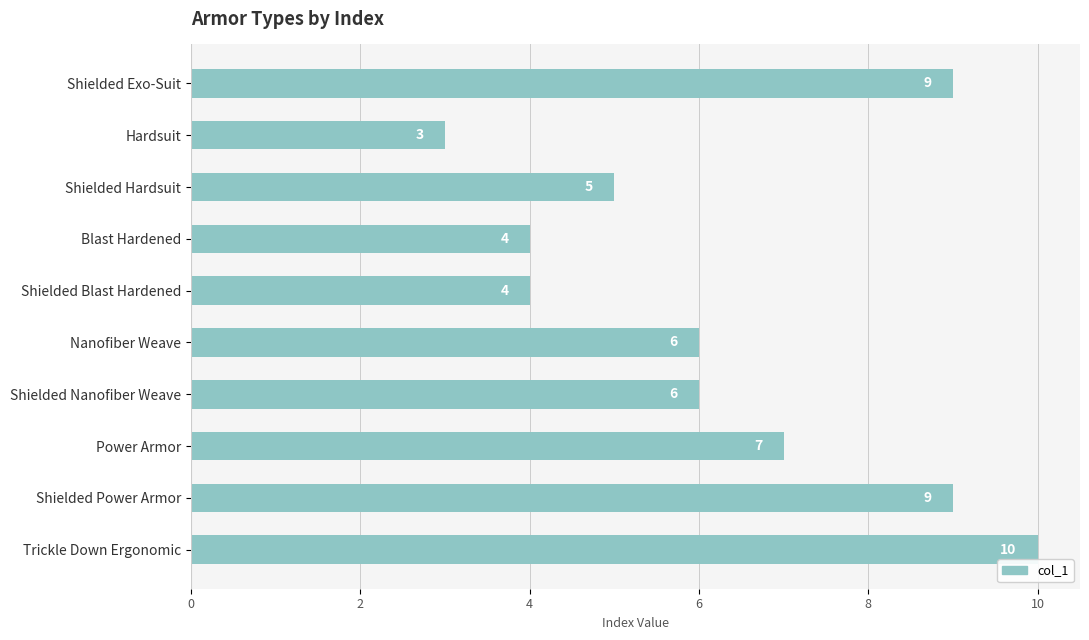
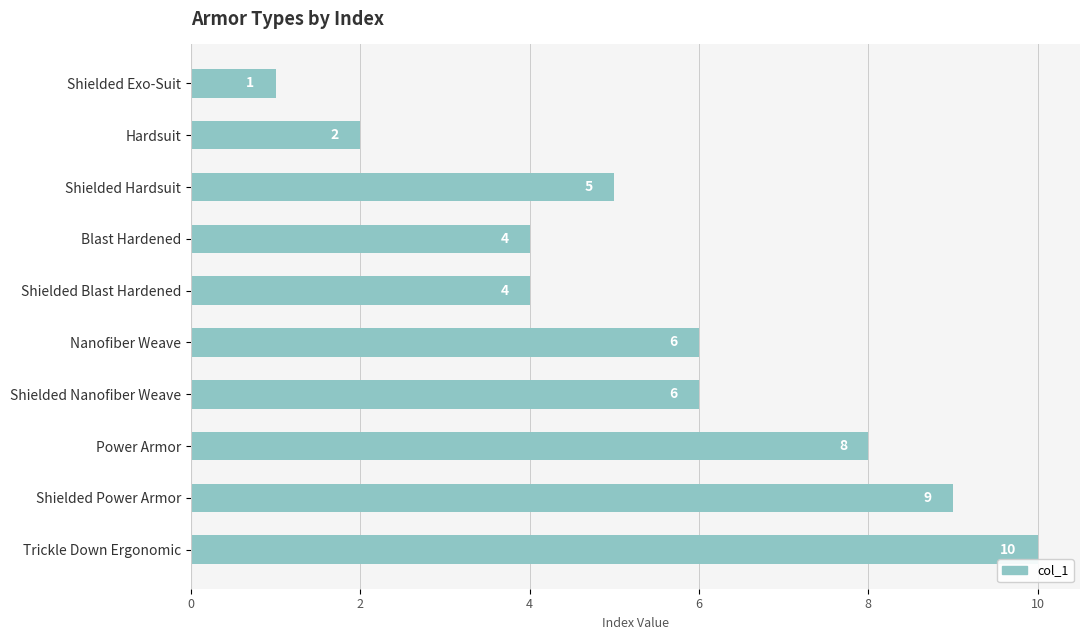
  {
-   "Shielded Exo-Suit": 9,
-   "Hardsuit": 3,
+   "Shielded Exo-Suit": 1,
+   "Hardsuit": 2,
    "Shielded Hardsuit": 5,
    "Blast Hardened": 4,
    "Shielded Blast Hardened": 4,
    "Nanofiber Weave": 6,
    "Shielded Nanofiber Weave": 6,
-   "Power Armor": 7,
+   "Power Armor": 8,
    "Shielded Power Armor": 9,
    "Trickle Down Ergonomic": 10
  }
